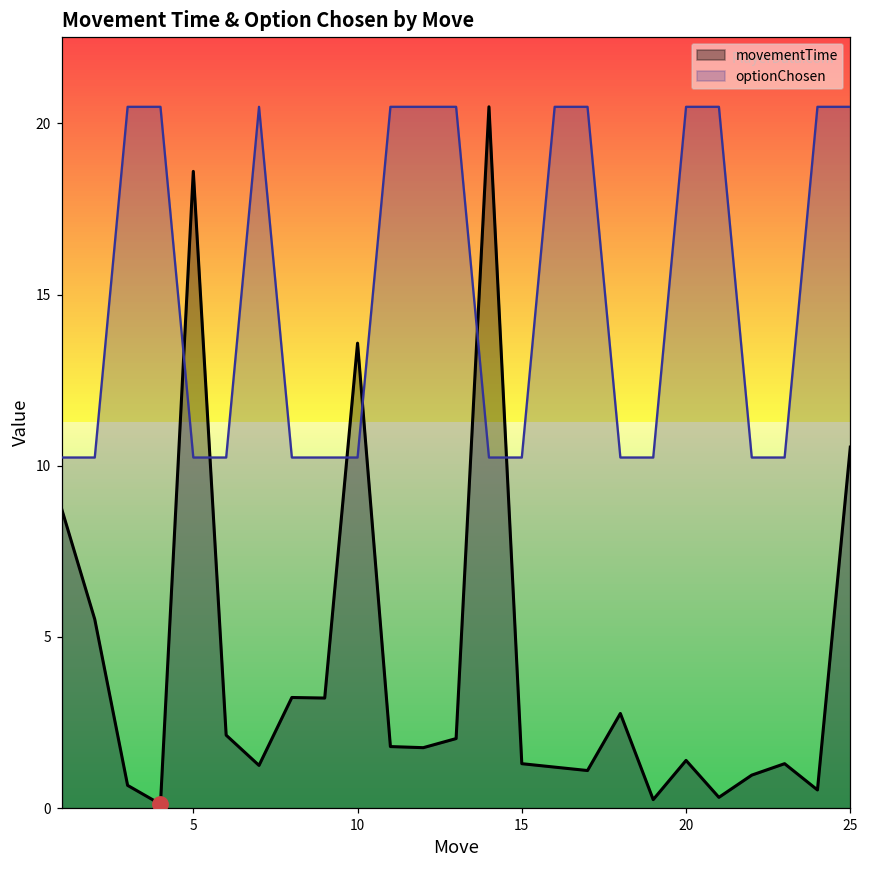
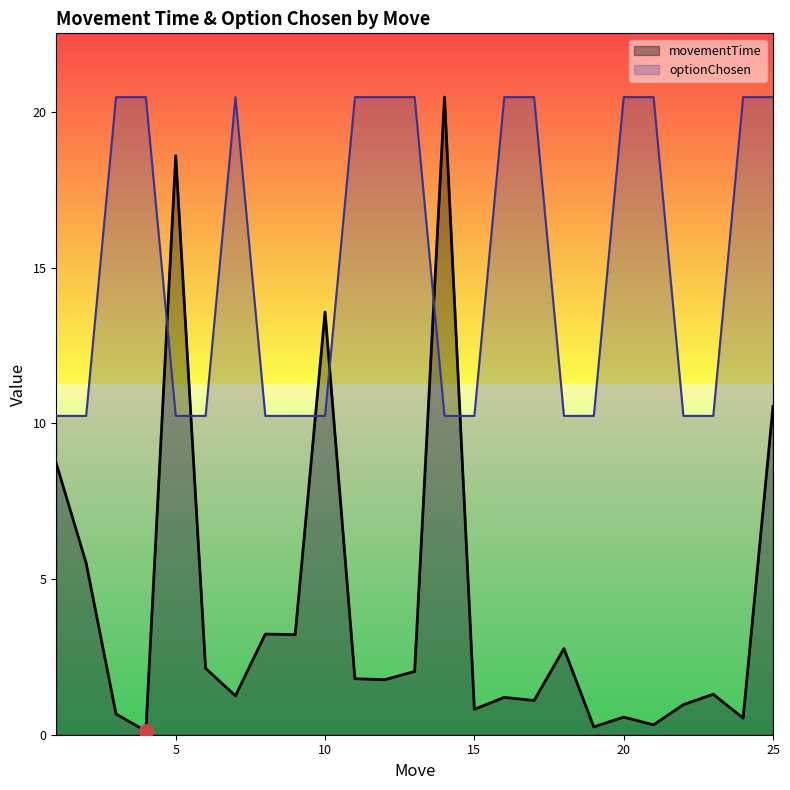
  {
    "movementTime": {
      "5": 18.6,
      "10": 13.6,
-     "15": 1.3,
-     "20": 1.4,
+     "15": 0.8,
+     "20": 0.6,
      "25": 10.5
    },
    "optionChosen": {
      "5": 10.2,
      "10": 10.2,
      "15": 10.2,
      "20": 20.5,
      "25": 20.5
    }
  }
